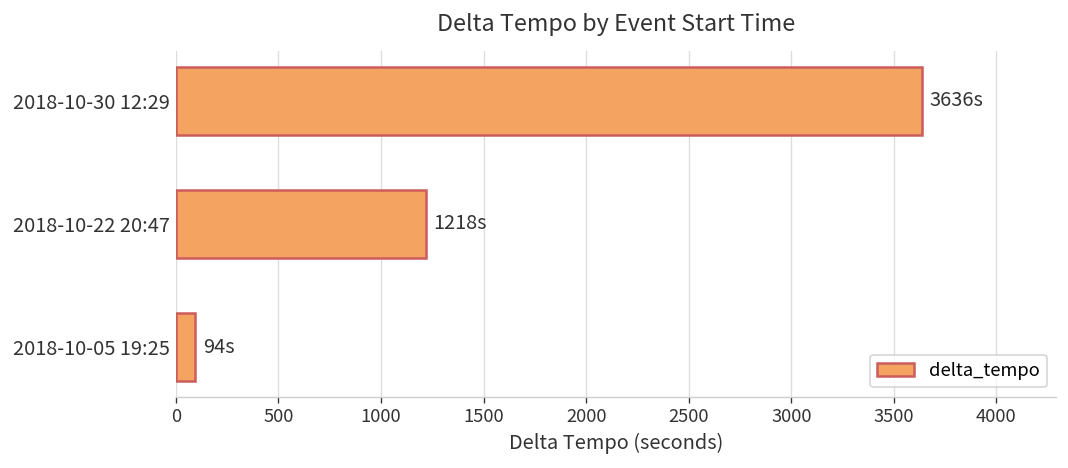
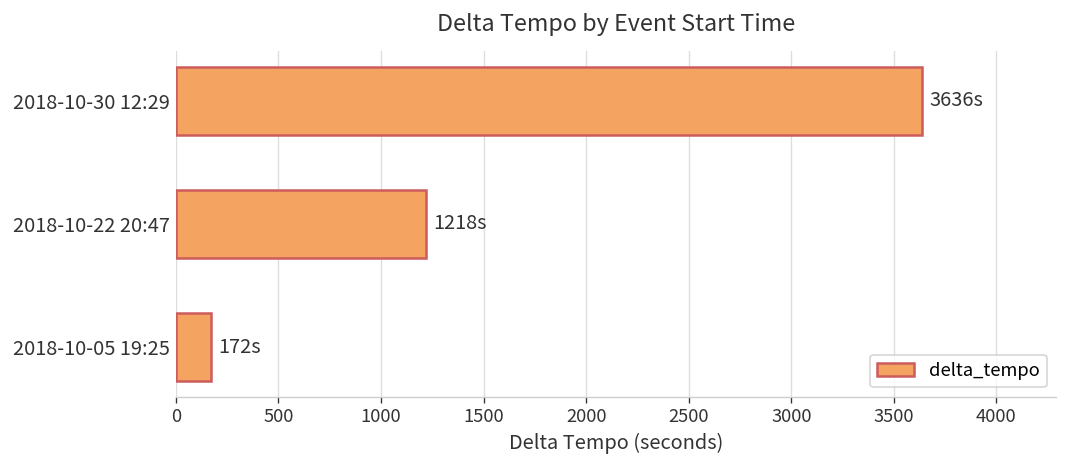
  {
    "2018-10-30 12:29": "3636s",
    "2018-10-22 20:47": "1218s",
-   "2018-10-05 19:25": "94s"
+   "2018-10-05 19:25": "172s"
  }
